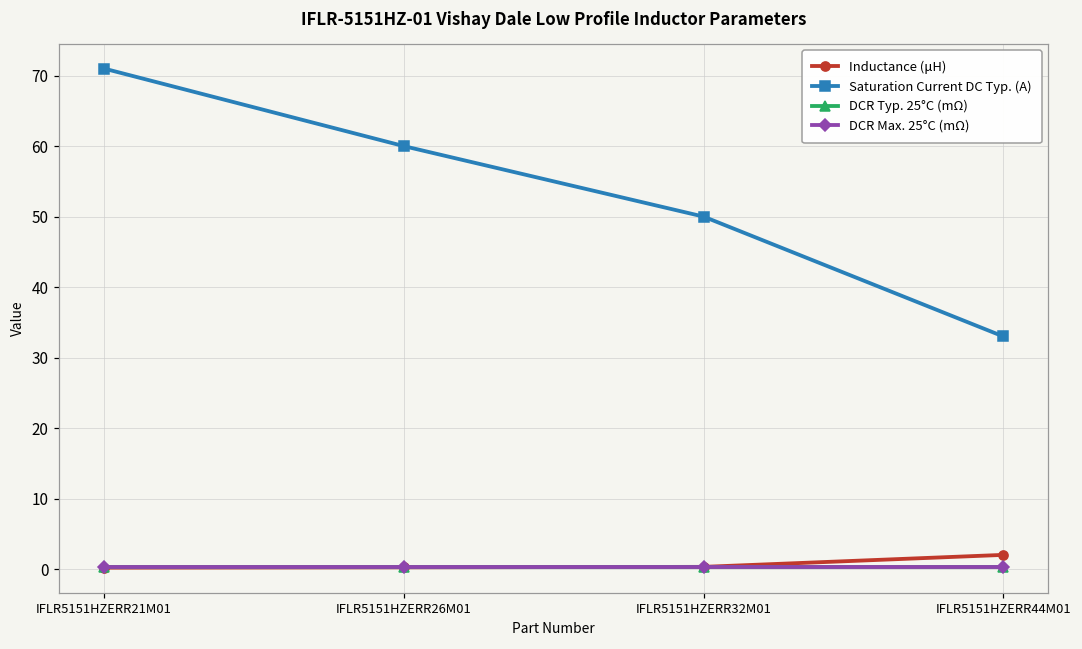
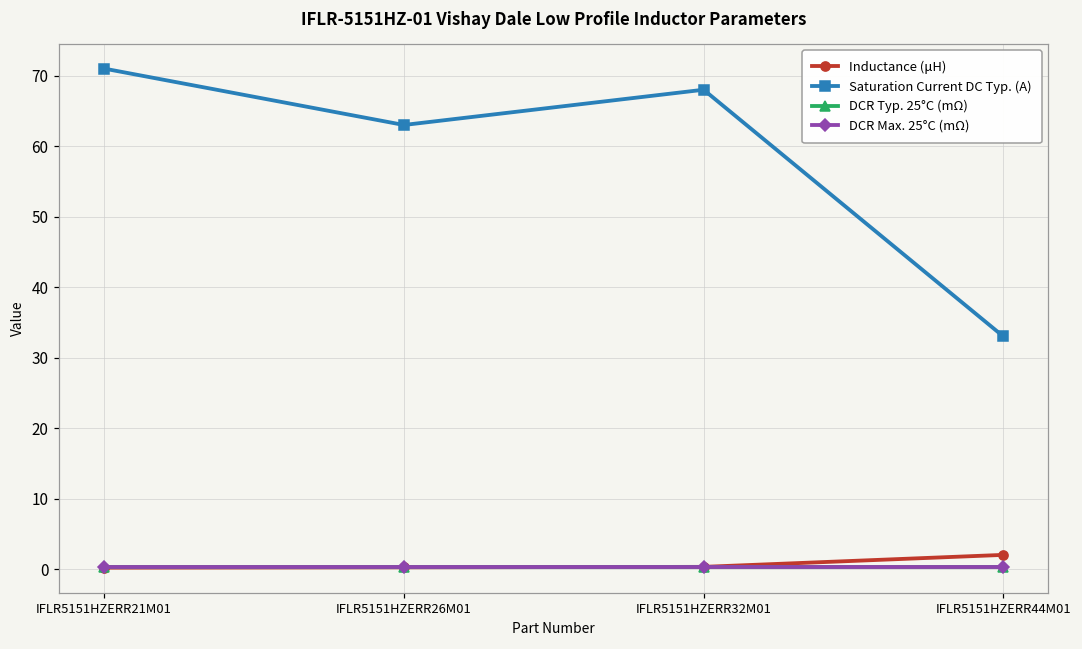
  {
    "Inductance (μH)": {
      "IFLR5151HZERR44M01": 2
    },
    "Saturation Current DC Typ. (A)": {
      "IFLR5151HZERR21M01": 71,
-     "IFLR5151HZERR26M01": 60,
-     "IFLR5151HZERR32M01": 50,
+     "IFLR5151HZERR26M01": 63,
+     "IFLR5151HZERR32M01": 68,
      "IFLR5151HZERR44M01": 33
    },
    "DCR Max. 25°C (mΩ)": {
      "IFLR5151HZERR44M01": 0
    }
  }
